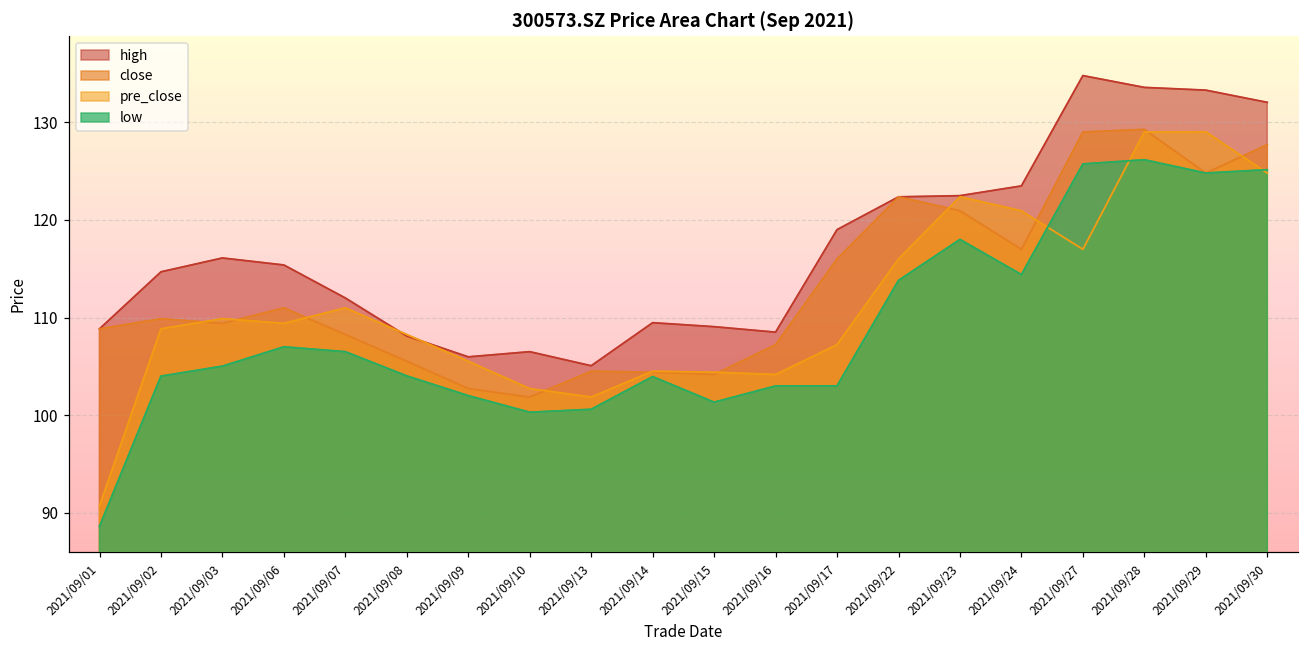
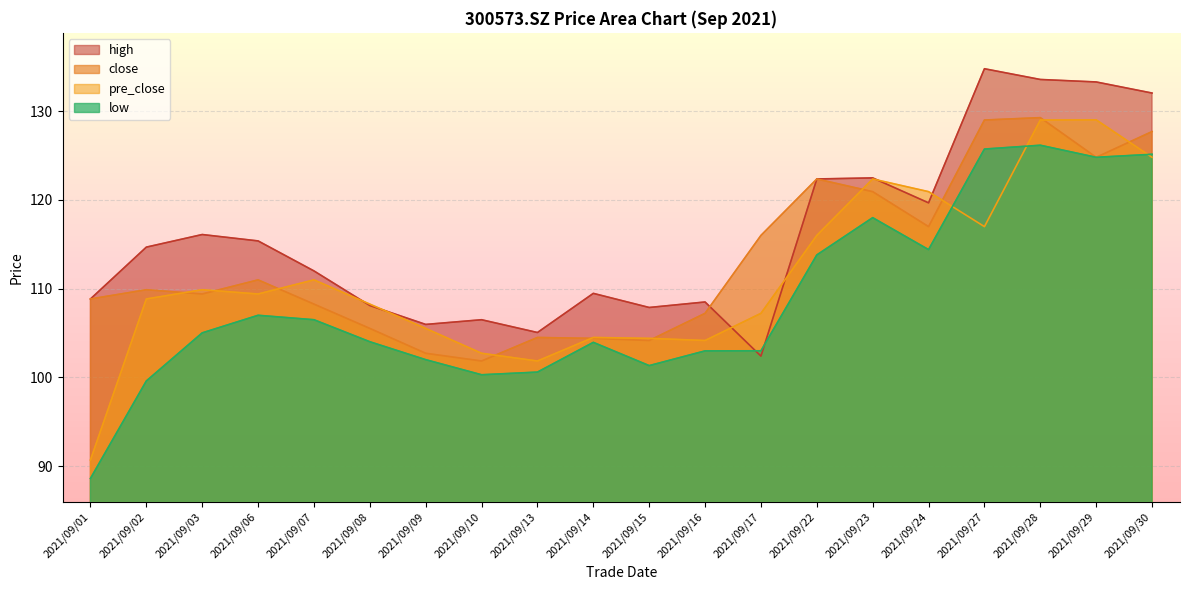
  {
    "high": {
      "2021/09/02": 115,
      "2021/09/03": 116,
      "2021/09/06": 115,
      "2021/09/07": 112,
      "2021/09/09": 106,
      "2021/09/10": 107,
      "2021/09/13": 105,
      "2021/09/14": 109,
-     "2021/09/15": 109,
+     "2021/09/15": 108,
      "2021/09/16": 109,
-     "2021/09/17": 119,
-     "2021/09/24": 123,
+     "2021/09/17": 102,
+     "2021/09/24": 120,
      "2021/09/27": 135,
      "2021/09/28": 134,
      "2021/09/29": 133,
      "2021/09/30": 132
    },
    "low": {
      "2021/09/01": 89,
-     "2021/09/02": 104,
+     "2021/09/02": 100,
      "2021/09/03": 105,
      "2021/09/06": 107,
      "2021/09/07": 107,
      "2021/09/08": 104,
      "2021/09/09": 102,
      "2021/09/10": 100,
      "2021/09/13": 101,
      "2021/09/14": 104,
      "2021/09/15": 101,
      "2021/09/16": 103,
      "2021/09/17": 103,
      "2021/09/22": 114,
      "2021/09/23": 118,
      "2021/09/24": 114,
      "2021/09/27": 126,
      "2021/09/28": 126,
      "2021/09/30": 125
    }
  }
